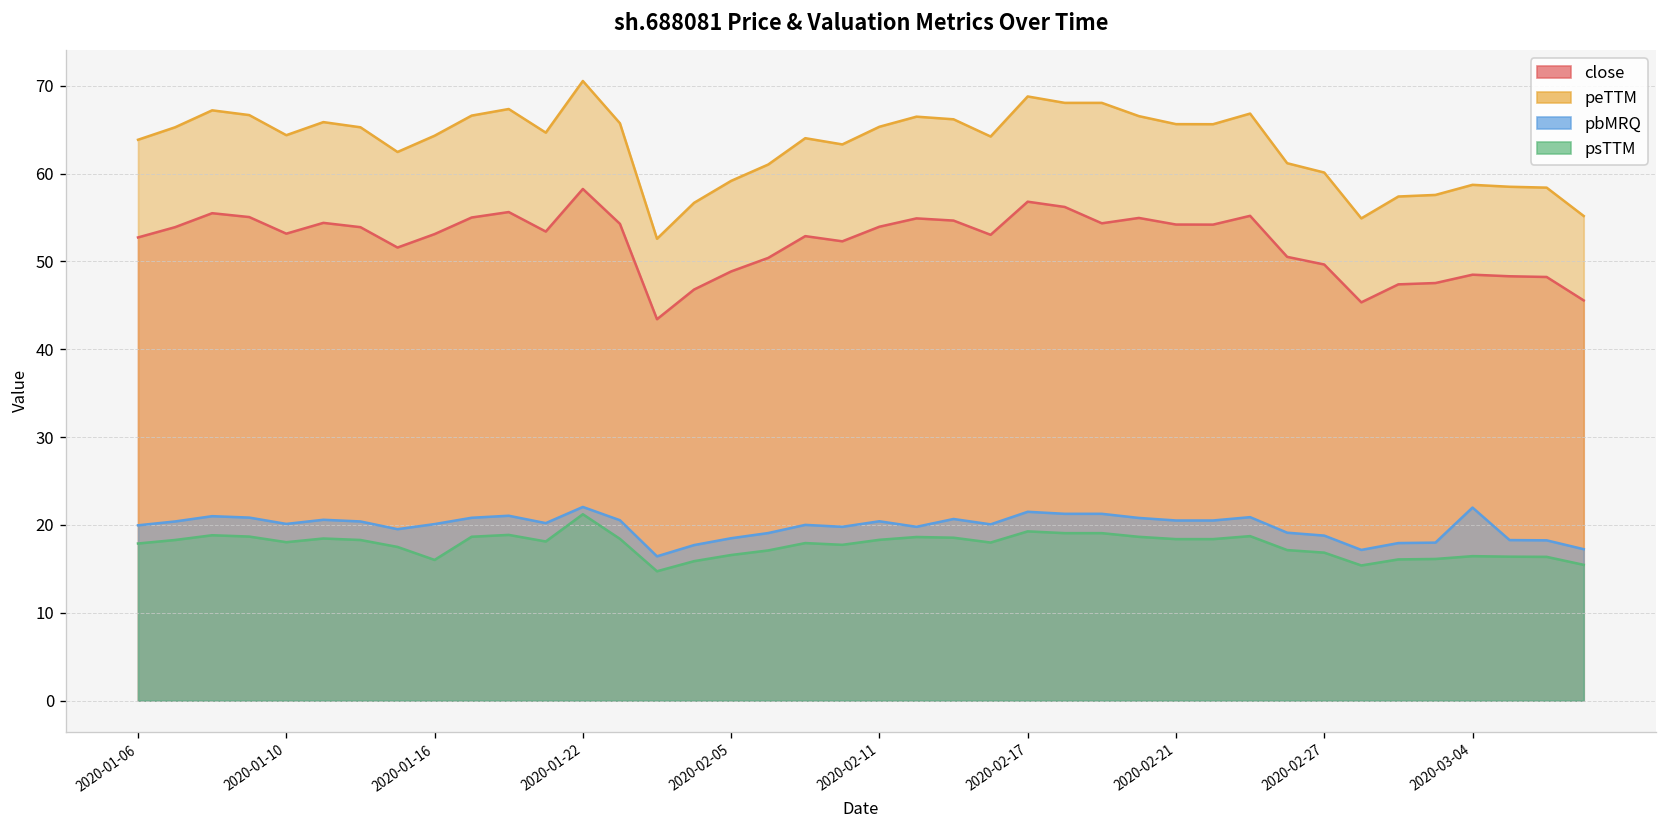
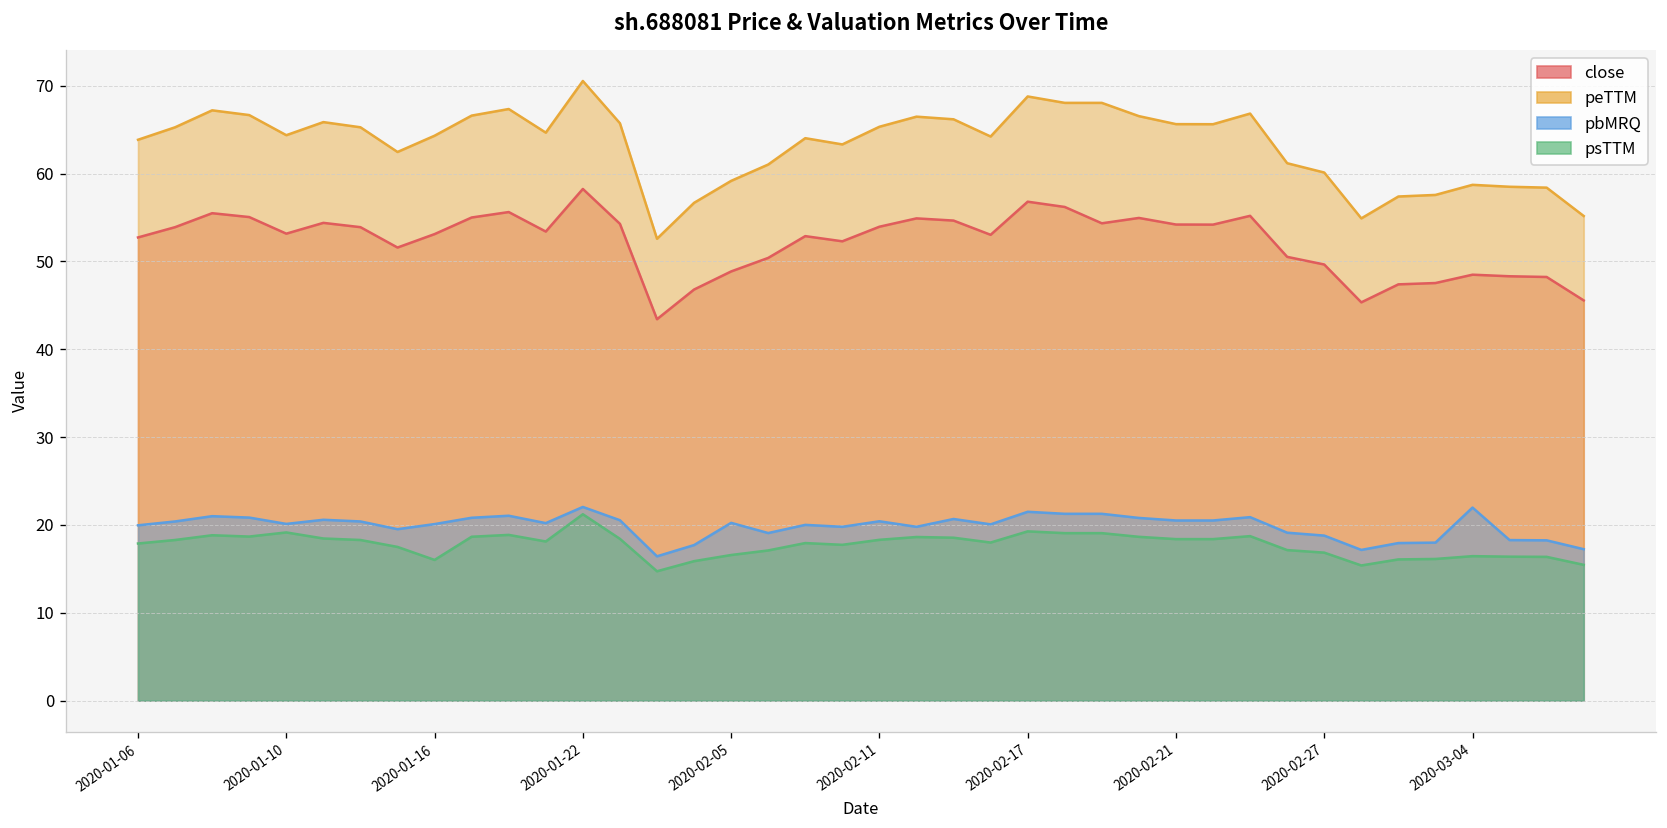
  {
    "pbMRQ": {
      "2020-01-06": 20,
      "2020-01-10": 20,
      "2020-01-16": 20,
      "2020-01-22": 22,
-     "2020-02-05": 18,
+     "2020-02-05": 20,
      "2020-02-11": 20,
      "2020-02-17": 22,
      "2020-02-21": 21,
      "2020-02-27": 19,
      "2020-03-04": 22
    },
    "psTTM": {
      "2020-01-06": 18,
-     "2020-01-10": 18,
+     "2020-01-10": 19,
      "2020-01-16": 16,
      "2020-01-22": 21,
      "2020-02-05": 17,
      "2020-02-11": 18,
      "2020-02-17": 19,
      "2020-02-21": 18,
      "2020-02-27": 17,
      "2020-03-04": 16
    }
  }
